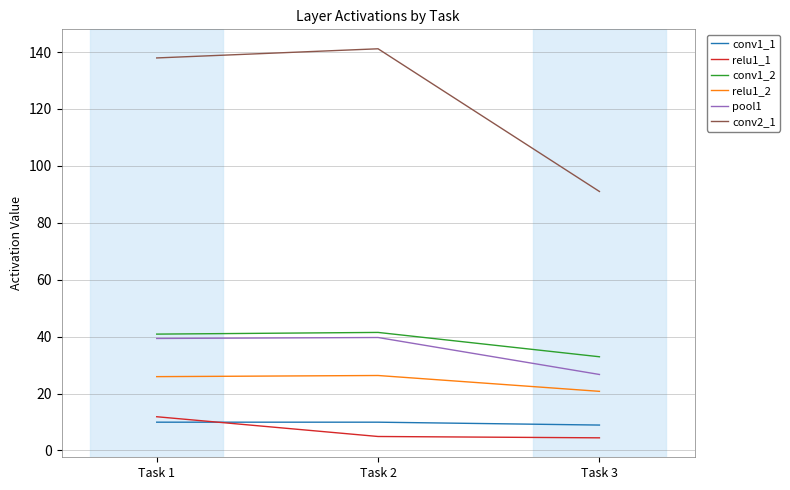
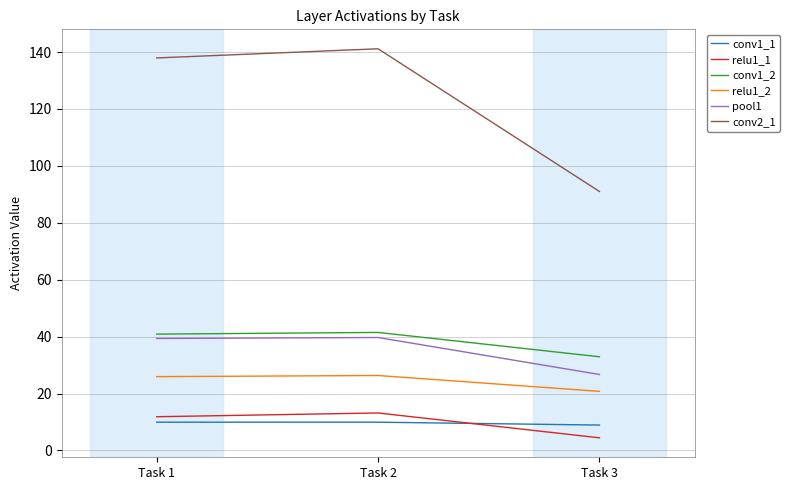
  {
    "conv1_1": {
      "Task 1": 10,
      "Task 2": 10,
      "Task 3": 9
    },
    "relu1_1": {
      "Task 1": 12,
-     "Task 2": 5,
+     "Task 2": 13,
      "Task 3": 4
    },
    "conv1_2": {
      "Task 1": 41,
      "Task 2": 41,
      "Task 3": 33
    },
    "relu1_2": {
      "Task 1": 26,
      "Task 2": 26,
      "Task 3": 21
    },
    "pool1": {
      "Task 1": 39,
      "Task 2": 40,
      "Task 3": 27
    },
    "conv2_1": {
      "Task 1": 138,
      "Task 2": 141,
      "Task 3": 91
    }
  }
